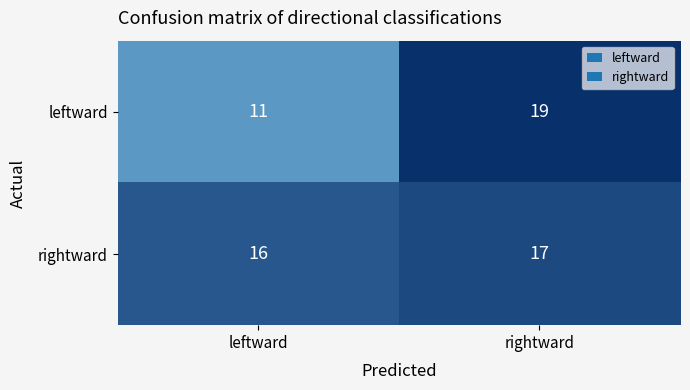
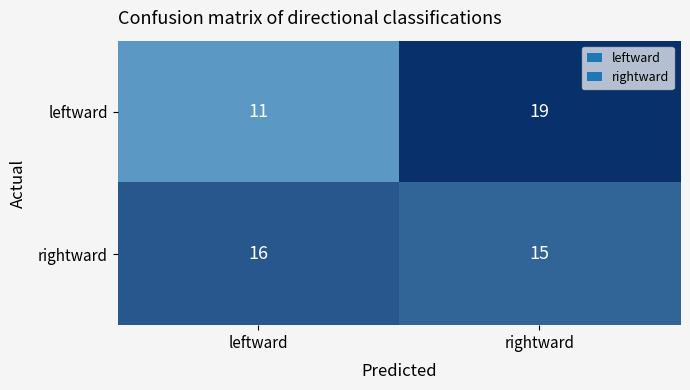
  {
    "leftward": {
      "leftward": 11,
      "rightward": 19
    },
    "rightward": {
      "leftward": 16,
-     "rightward": 17
+     "rightward": 15
    }
  }
